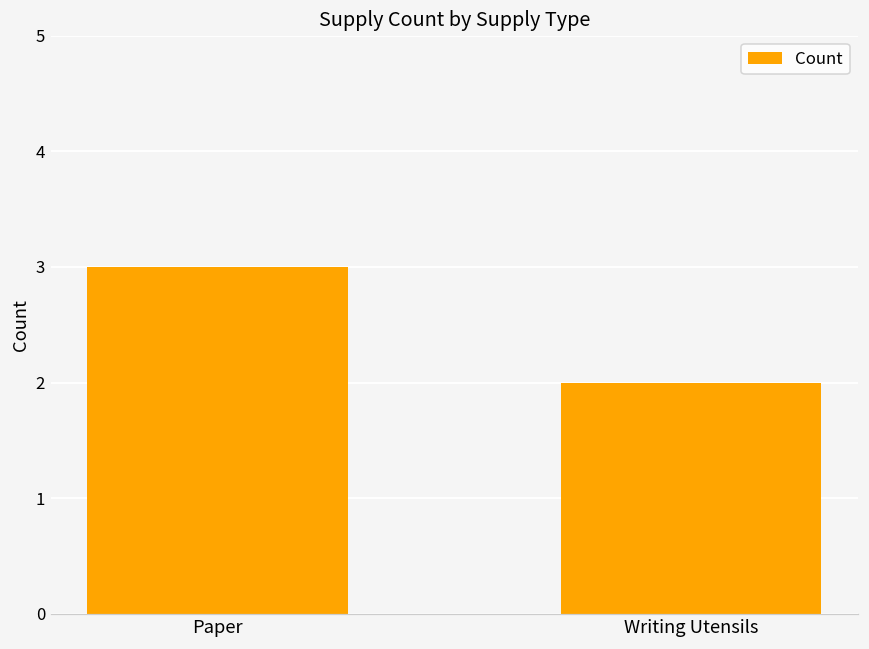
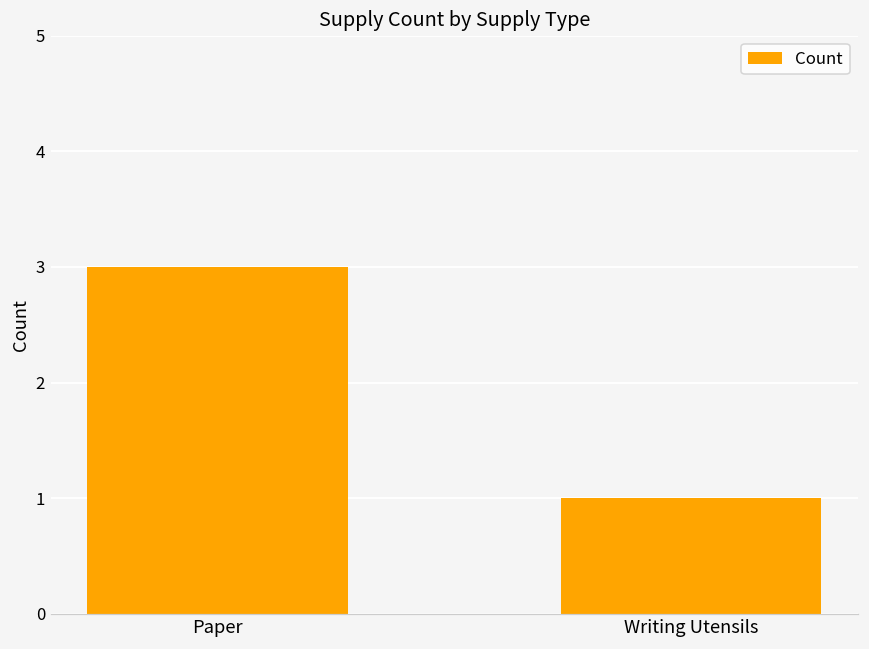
  {
    "Paper": 3,
-   "Writing Utensils": 2
+   "Writing Utensils": 1
  }
